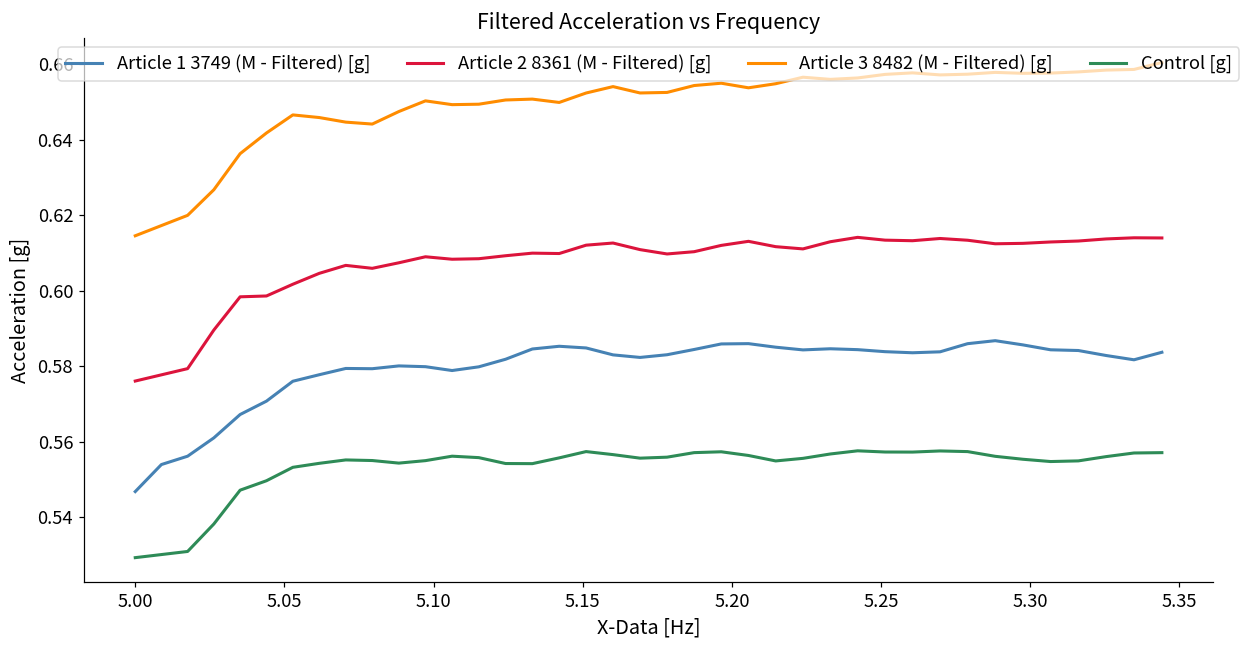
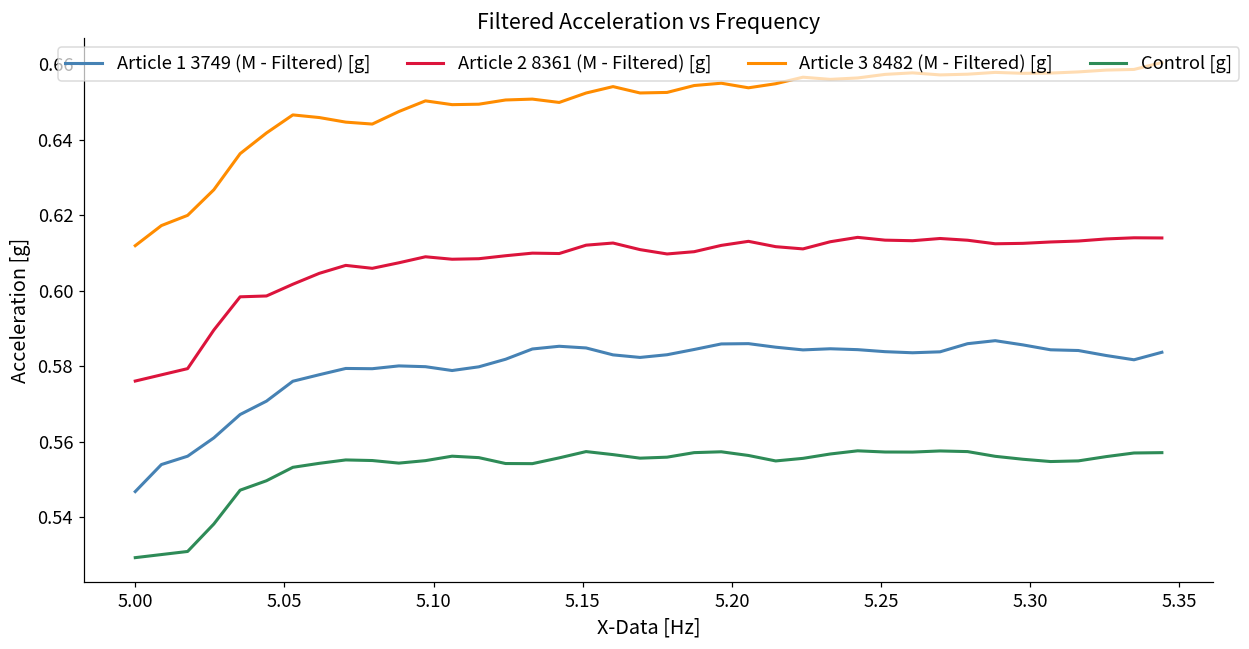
  {
    "Article 1 3749 (M - Filtered) [g]": {
      "5.00": 0.547
    },
    "Article 2 8361 (M - Filtered) [g]": {
      "5.00": 0.576
    },
    "Article 3 8482 (M - Filtered) [g]": {
-     "5.00": 0.615
+     "5.00": 0.612
    },
    "Control [g]": {
      "5.00": 0.529
    }
  }
